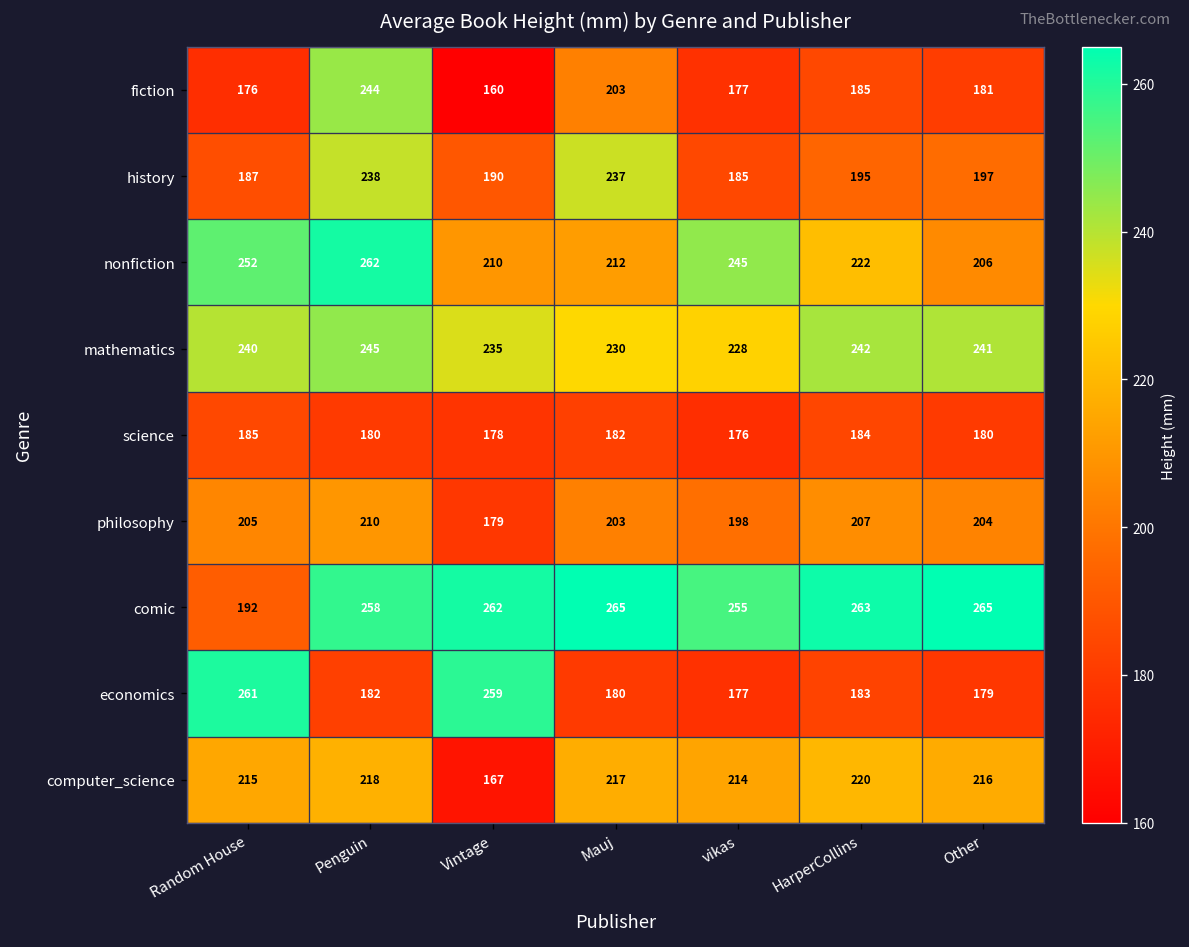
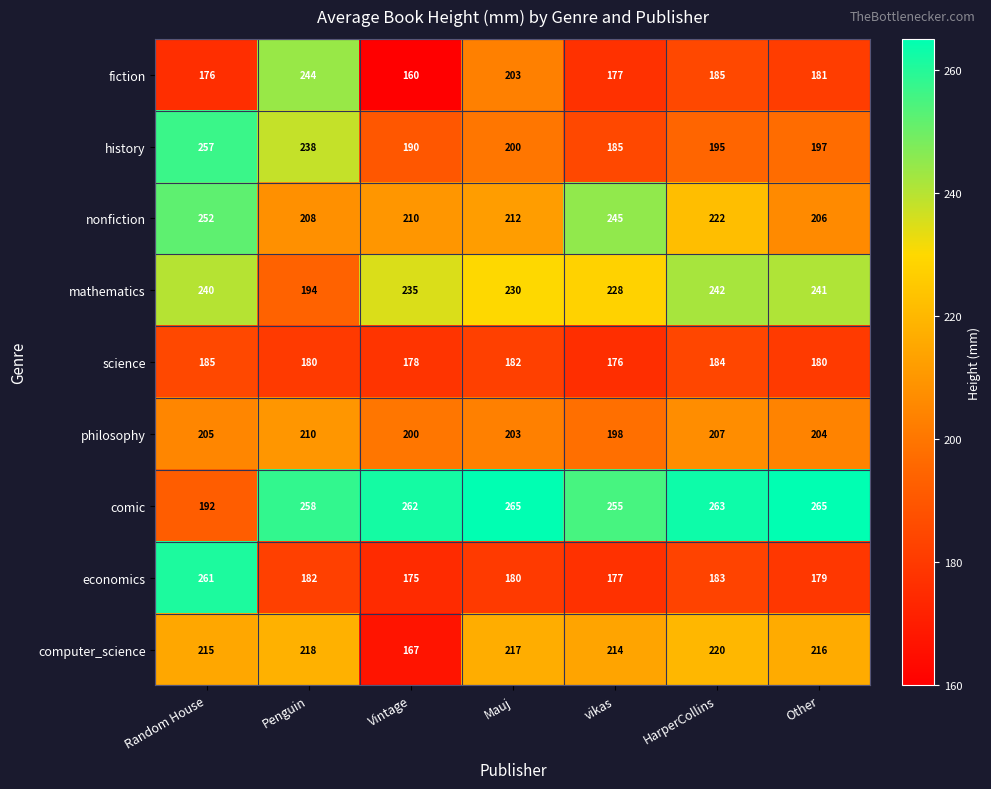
  {
    "fiction": {
      "Random House": 176,
      "Penguin": 244,
      "Vintage": 160,
      "Mauj": 203,
      "vikas": 177,
      "HarperCollins": 185,
      "Other": 181
    },
    "history": {
-     "Random House": 187,
+     "Random House": 257,
      "Penguin": 238,
      "Vintage": 190,
-     "Mauj": 237,
+     "Mauj": 200,
      "vikas": 185,
      "HarperCollins": 195,
      "Other": 197
    },
    "nonfiction": {
      "Random House": 252,
-     "Penguin": 262,
+     "Penguin": 208,
      "Vintage": 210,
      "Mauj": 212,
      "vikas": 245,
      "HarperCollins": 222,
      "Other": 206
    },
    "mathematics": {
      "Random House": 240,
-     "Penguin": 245,
+     "Penguin": 194,
      "Vintage": 235,
      "Mauj": 230,
      "vikas": 228,
      "HarperCollins": 242,
      "Other": 241
    },
    "science": {
      "Random House": 185,
      "Penguin": 180,
      "Vintage": 178,
      "Mauj": 182,
      "vikas": 176,
      "HarperCollins": 184,
      "Other": 180
    },
    "philosophy": {
      "Random House": 205,
      "Penguin": 210,
-     "Vintage": 179,
+     "Vintage": 200,
      "Mauj": 203,
      "vikas": 198,
      "HarperCollins": 207,
      "Other": 204
    },
    "comic": {
      "Random House": 192,
      "Penguin": 258,
      "Vintage": 262,
      "Mauj": 265,
      "vikas": 255,
      "HarperCollins": 263,
      "Other": 265
    },
    "economics": {
      "Random House": 261,
      "Penguin": 182,
-     "Vintage": 259,
+     "Vintage": 175,
      "Mauj": 180,
      "vikas": 177,
      "HarperCollins": 183,
      "Other": 179
    },
    "computer_science": {
      "Random House": 215,
      "Penguin": 218,
      "Vintage": 167,
      "Mauj": 217,
      "vikas": 214,
      "HarperCollins": 220,
      "Other": 216
    }
  }
